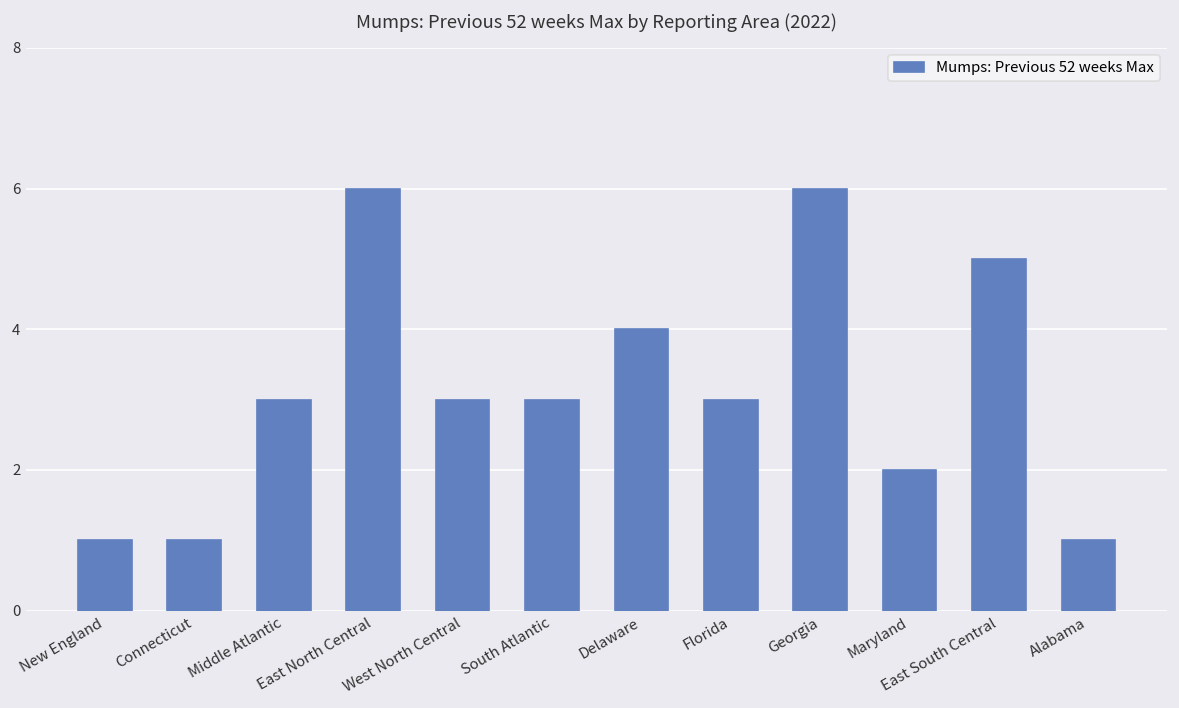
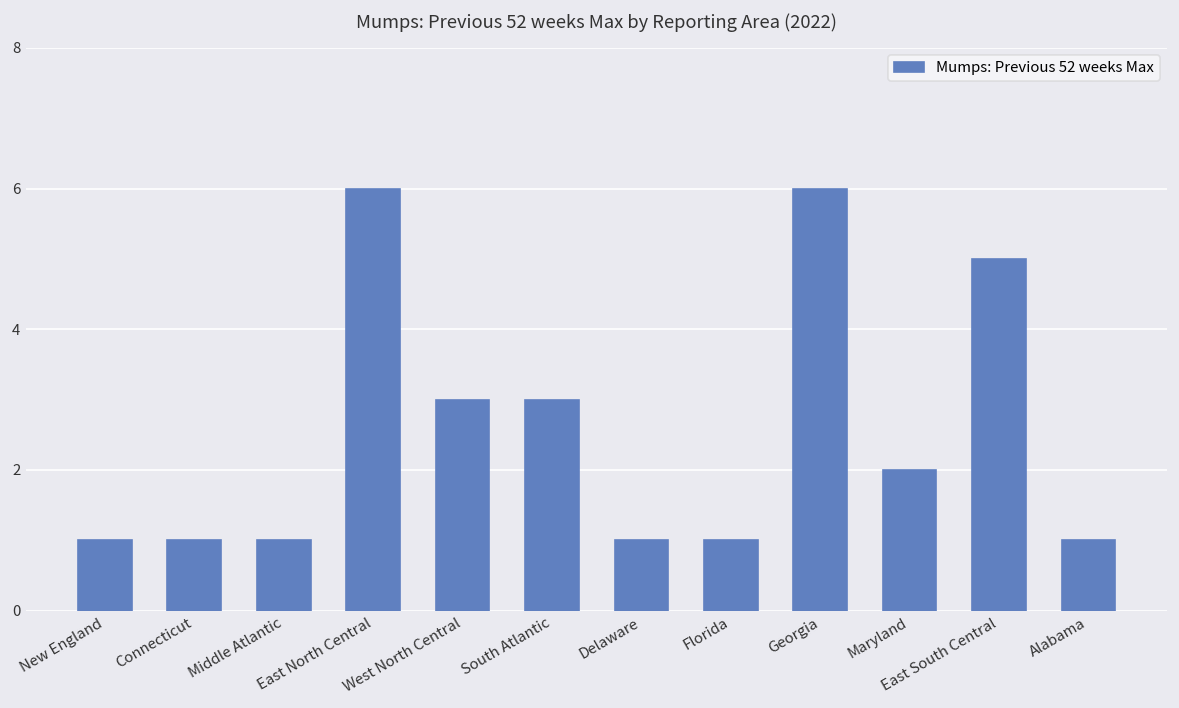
  {
    "New England": 1,
    "Connecticut": 1,
-   "Middle Atlantic": 3,
+   "Middle Atlantic": 1,
    "East North Central": 6,
    "West North Central": 3,
    "South Atlantic": 3,
-   "Delaware": 4,
-   "Florida": 3,
+   "Delaware": 1,
+   "Florida": 1,
    "Georgia": 6,
    "Maryland": 2,
    "East South Central": 5,
    "Alabama": 1
  }
